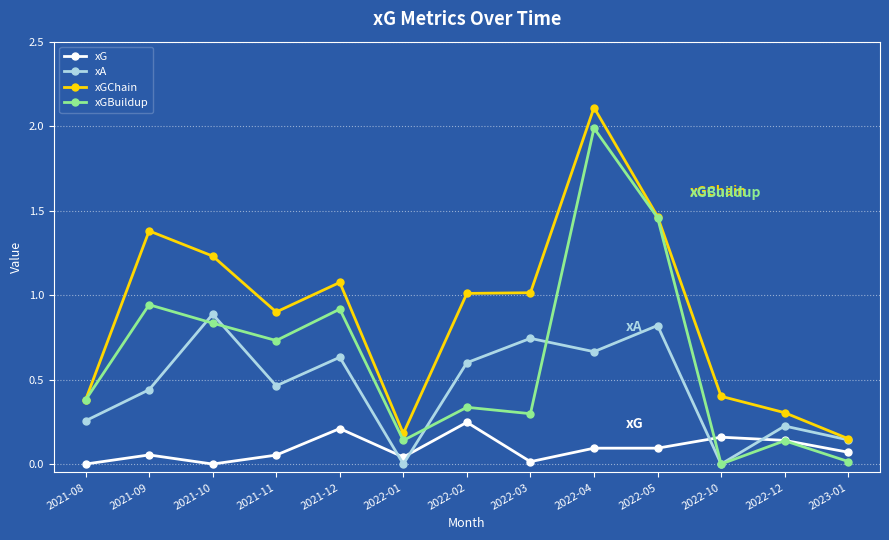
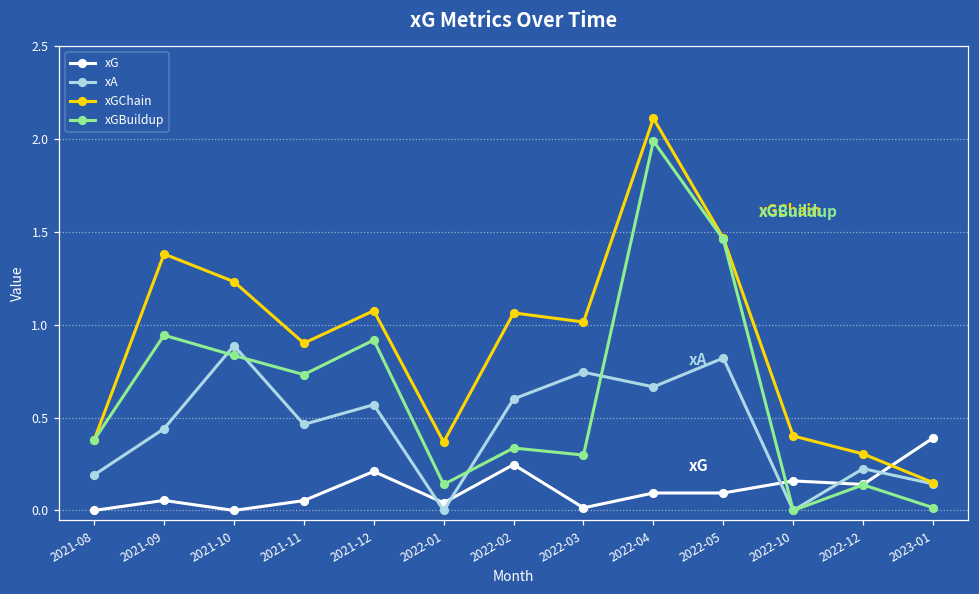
  {
    "xG": {
      "2021-08": 0.00,
      "2021-09": 0.05,
      "2021-10": 0.00,
      "2021-11": 0.05,
      "2021-12": 0.21,
      "2022-01": 0.04,
      "2022-02": 0.25,
      "2022-03": 0.01,
      "2022-04": 0.09,
      "2022-05": 0.09,
      "2022-10": 0.16,
-     "2023-01": 0.07
+     "2023-01": 0.39
    },
    "xA": {
-     "2021-08": 0.26,
+     "2021-08": 0.19,
      "2021-09": 0.44,
      "2021-10": 0.89,
      "2021-11": 0.46,
-     "2021-12": 0.63,
+     "2021-12": 0.57,
      "2022-01": 0.00,
      "2022-02": 0.60,
      "2022-03": 0.74,
      "2022-04": 0.67,
      "2022-05": 0.82,
      "2022-12": 0.23
    },
    "xGChain": {
      "2021-09": 1.38,
      "2021-10": 1.23,
      "2021-11": 0.90,
      "2021-12": 1.08,
-     "2022-01": 0.18,
-     "2022-02": 1.01,
+     "2022-01": 0.37,
+     "2022-02": 1.06,
      "2022-03": 1.01,
      "2022-04": 2.11,
      "2022-10": 0.40,
      "2022-12": 0.30
    },
    "xGBuildup": {
      "2021-09": 0.94,
      "2021-10": 0.83,
      "2021-11": 0.73,
      "2021-12": 0.92,
      "2022-01": 0.14,
      "2022-02": 0.34,
      "2022-03": 0.30,
      "2022-04": 1.99,
      "2023-01": 0.02
    }
  }
